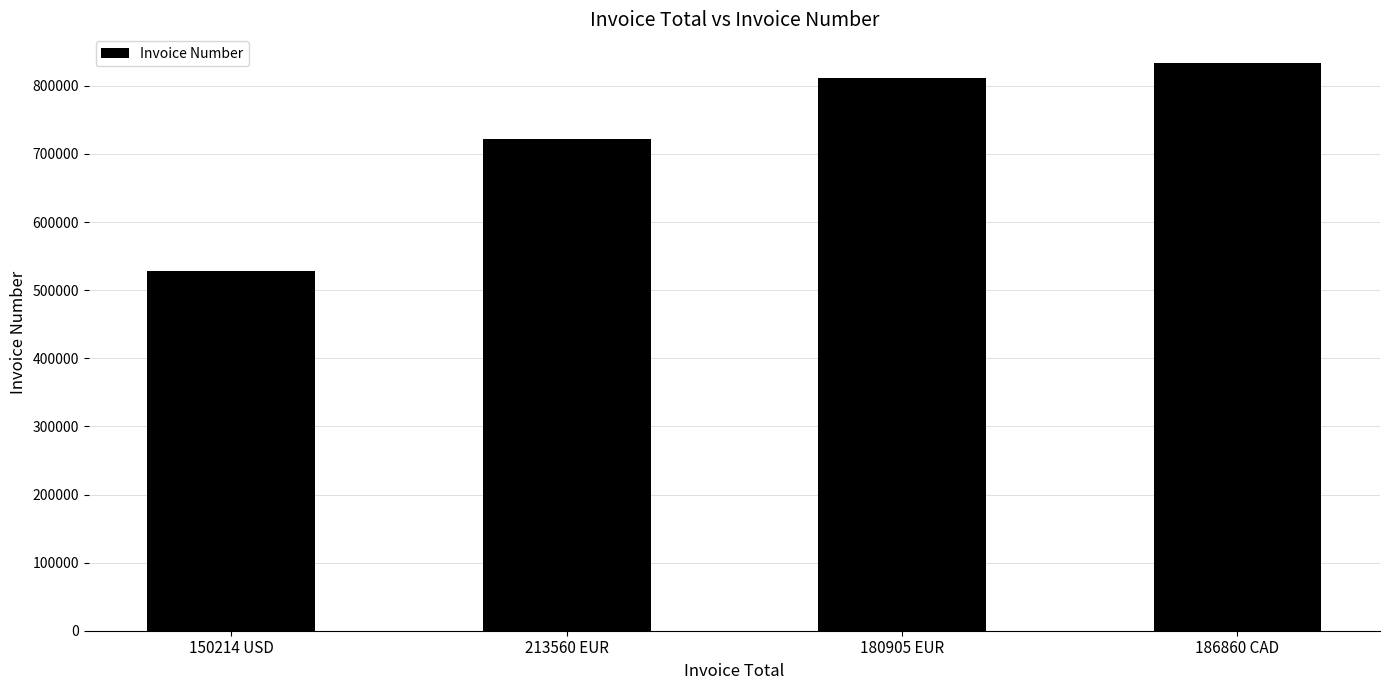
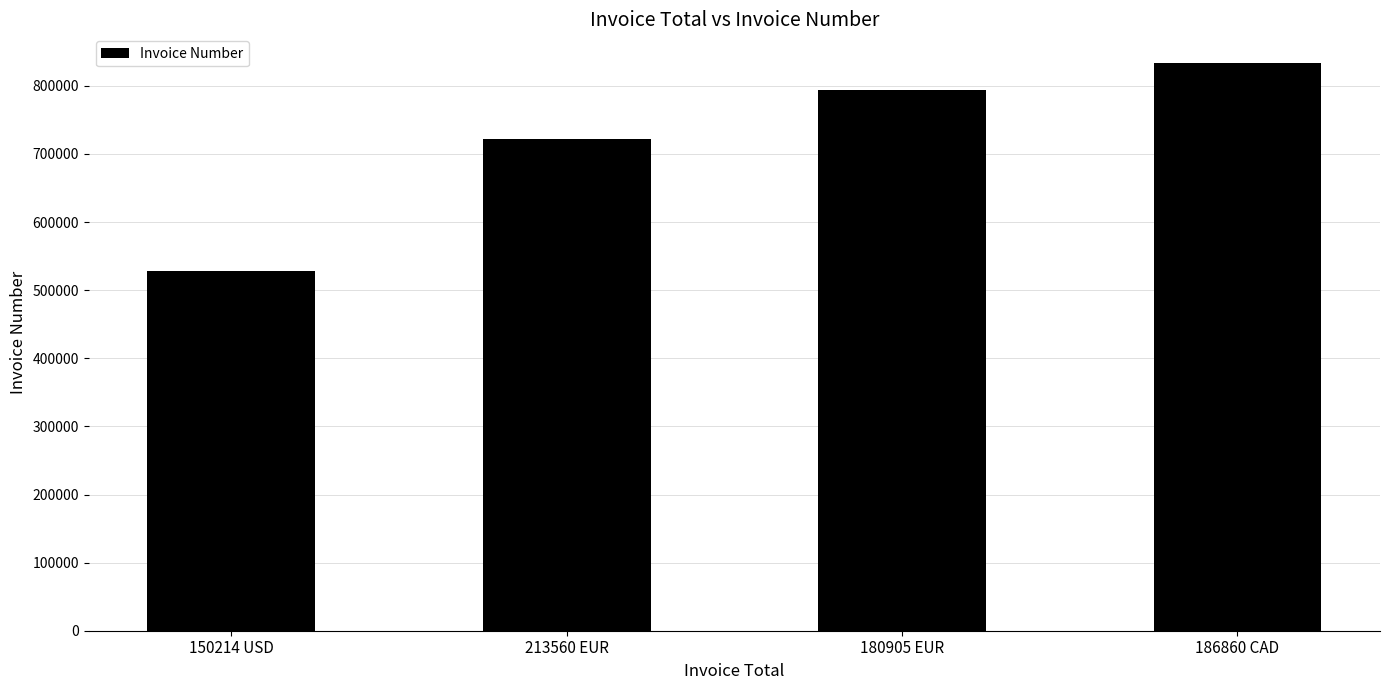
  {
    "150214 USD": 530000,
    "213560 EUR": 720000,
-   "180905 EUR": 810000,
+   "180905 EUR": 790000,
    "186860 CAD": 830000
  }
